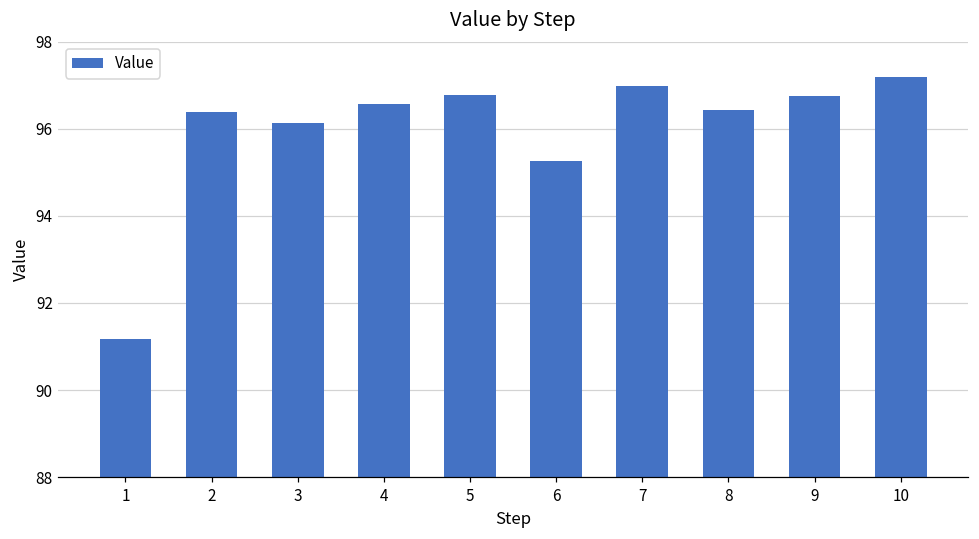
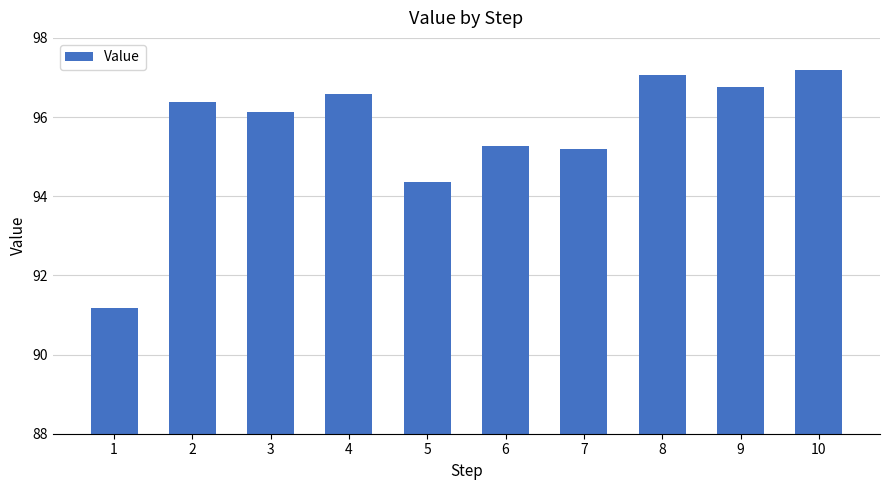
  {
    "1": 91.2,
    "2": 96.4,
    "3": 96.1,
    "4": 96.6,
-   "5": 96.8,
+   "5": 94.4,
    "6": 95.3,
-   "7": 97.0,
-   "8": 96.4,
+   "7": 95.2,
+   "8": 97.1,
    "9": 96.8,
    "10": 97.2
  }
